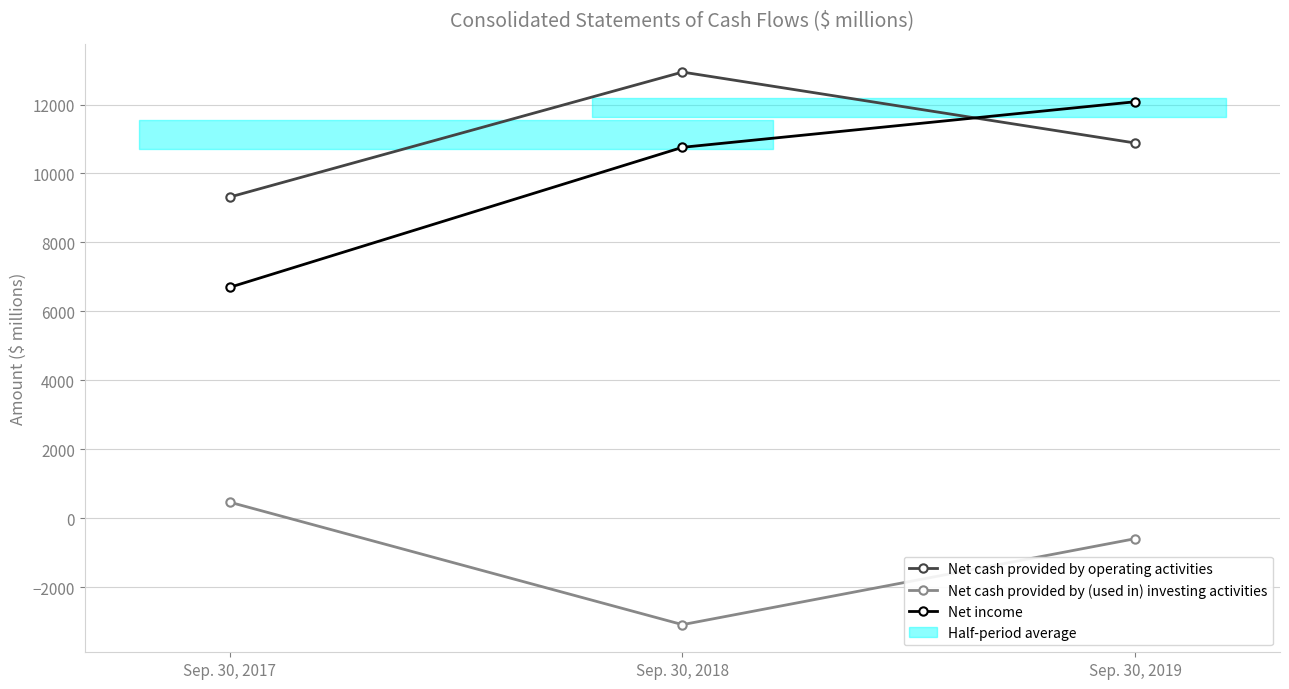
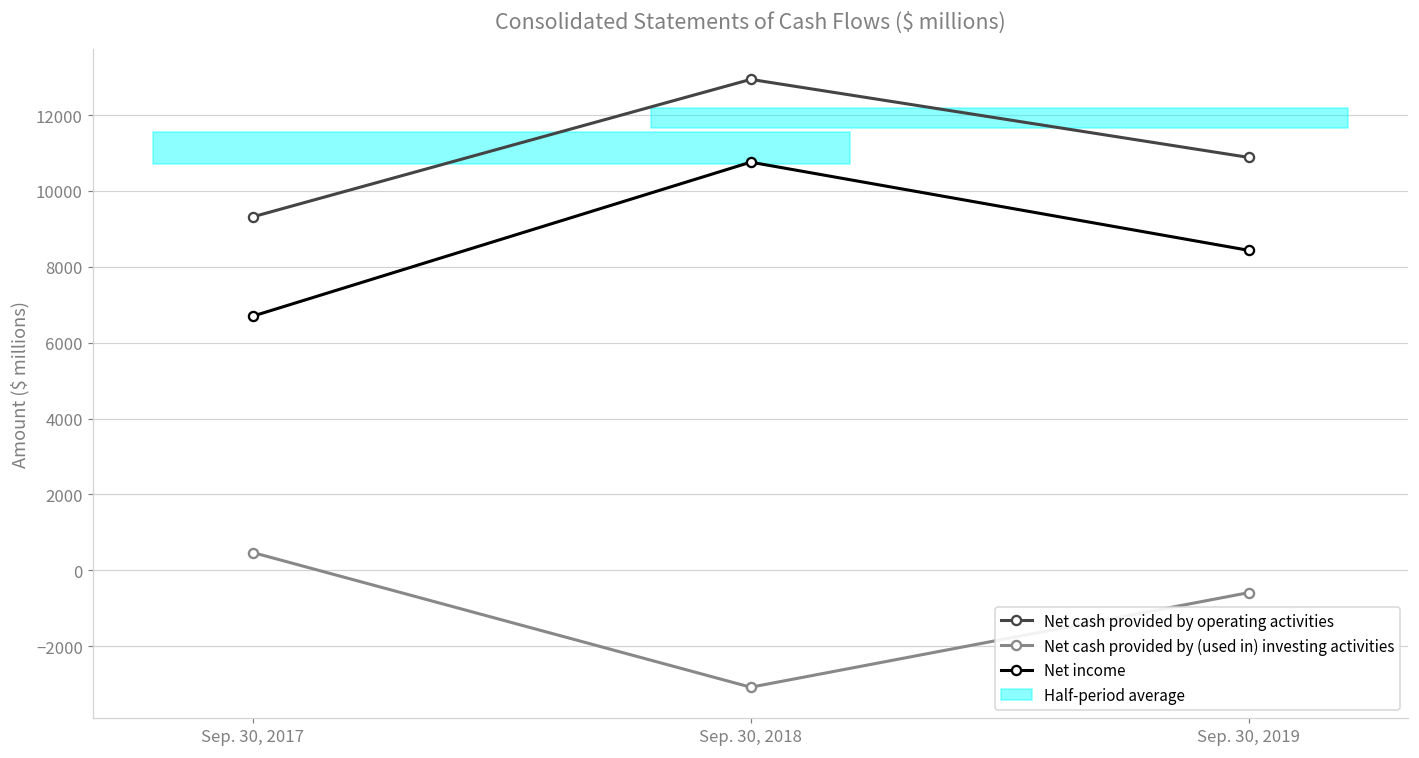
  {
    "Net cash provided by operating activities": {
      "Sep. 30, 2017": 9300,
      "Sep. 30, 2018": 12900,
      "Sep. 30, 2019": 10900
    },
    "Net cash provided by (used in) investing activities": {
      "Sep. 30, 2017": 500,
      "Sep. 30, 2018": -3100,
      "Sep. 30, 2019": -600
    },
    "Net income": {
      "Sep. 30, 2017": 6700,
      "Sep. 30, 2018": 10800,
-     "Sep. 30, 2019": 12100
+     "Sep. 30, 2019": 8400
    }
  }
